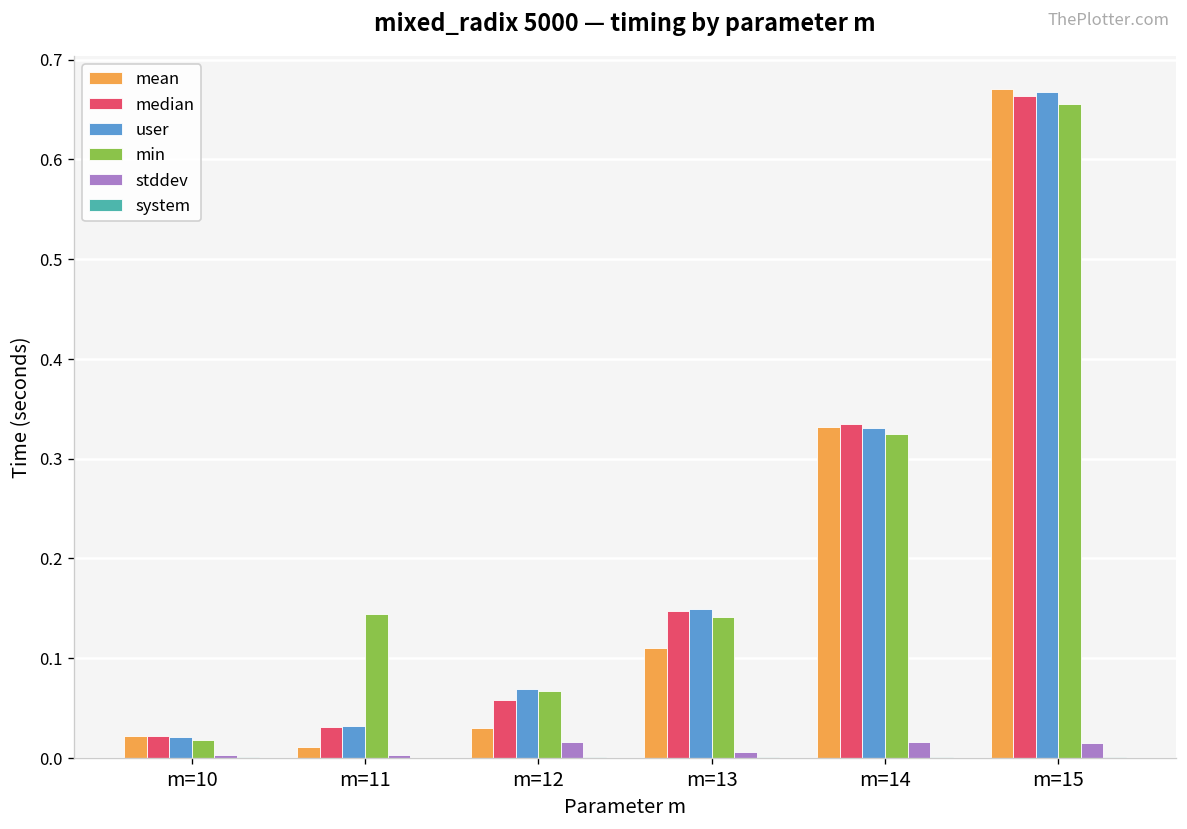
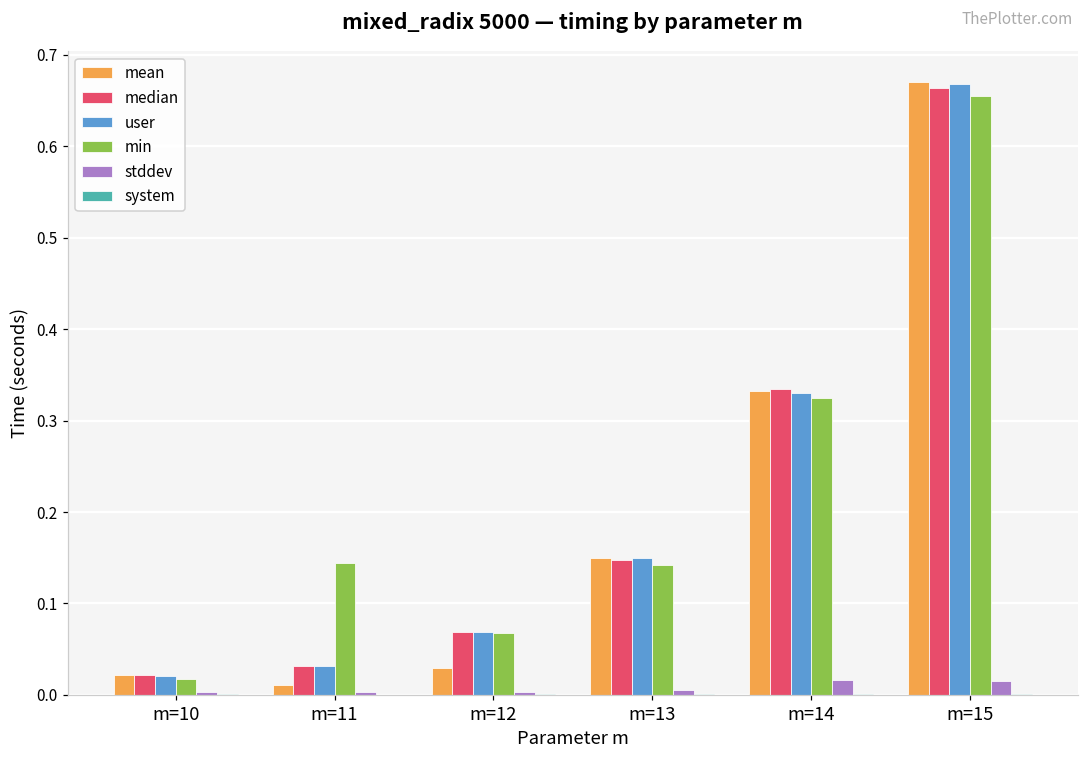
  {
    "mean": {
      "m=10": 0.02,
      "m=11": 0.01,
      "m=12": 0.03,
-     "m=13": 0.11,
+     "m=13": 0.15,
      "m=14": 0.33,
      "m=15": 0.67
    },
    "median": {
      "m=10": 0.02,
      "m=11": 0.03,
-     "m=12": 0.06,
+     "m=12": 0.07,
      "m=13": 0.15,
      "m=14": 0.33,
      "m=15": 0.66
    },
    "min": {
      "m=10": 0.02,
      "m=11": 0.14,
      "m=12": 0.07,
      "m=13": 0.14,
      "m=14": 0.32,
      "m=15": 0.66
    },
    "stddev": {
-     "m=12": 0.02,
+     "m=12": 0.00,
      "m=13": 0.01,
      "m=14": 0.02,
      "m=15": 0.01
    }
  }
